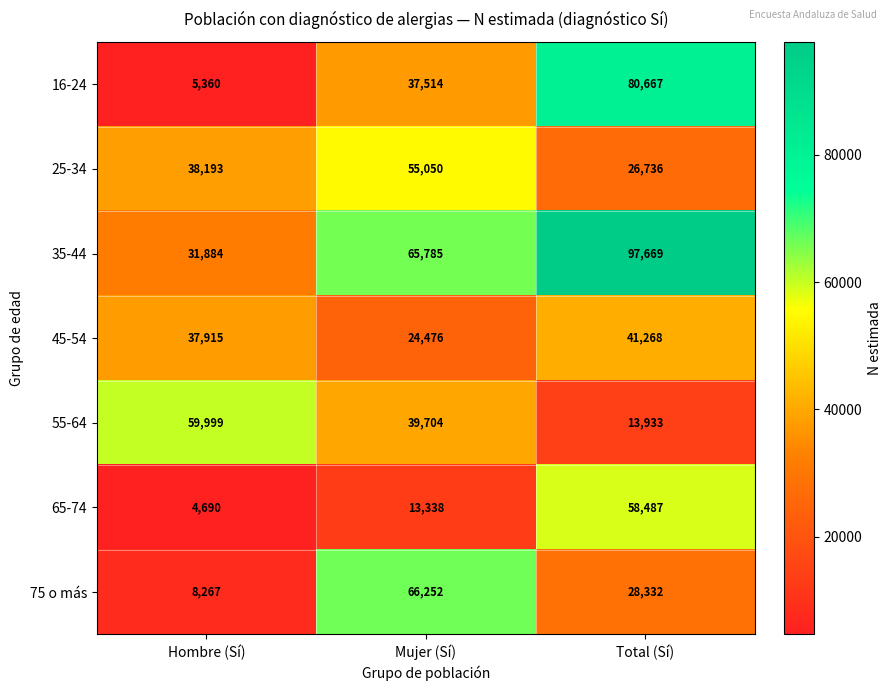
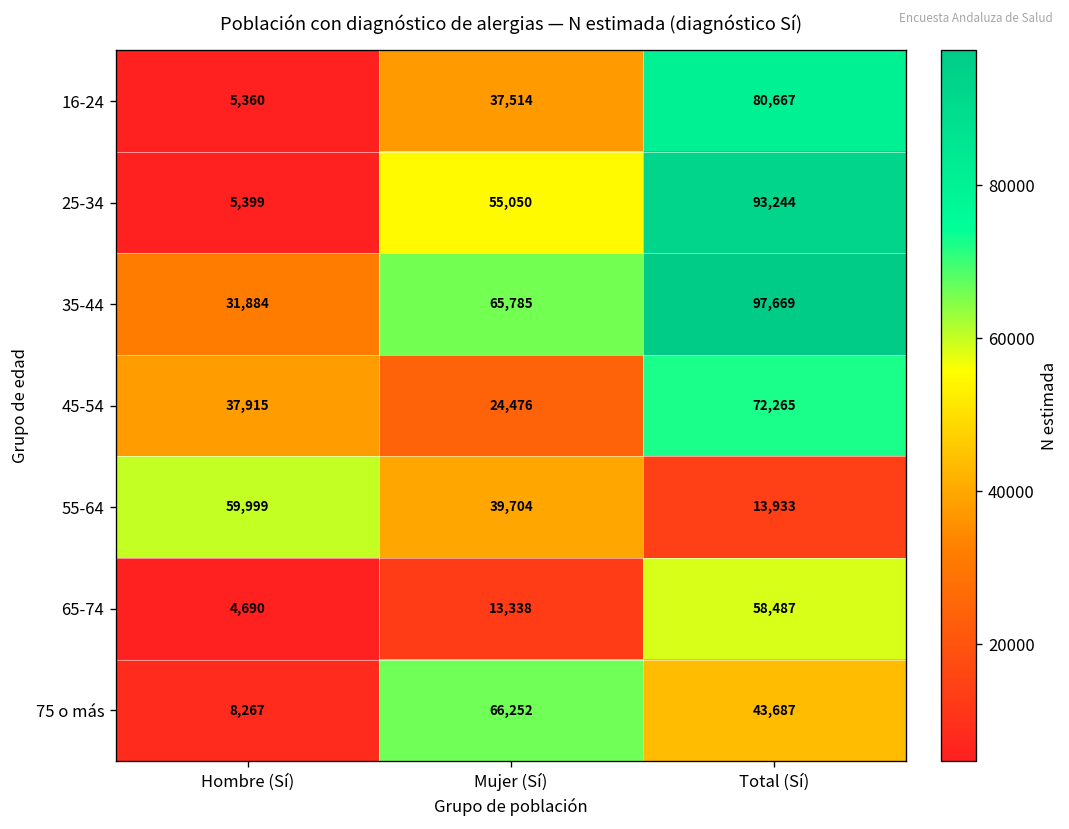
  {
    "16-24": {
      "Hombre (Sí)": "5,360",
      "Mujer (Sí)": "37,514",
      "Total (Sí)": "80,667"
    },
    "25-34": {
-     "Hombre (Sí)": "38,193",
+     "Hombre (Sí)": "5,399",
      "Mujer (Sí)": "55,050",
-     "Total (Sí)": "26,736"
+     "Total (Sí)": "93,244"
    },
    "35-44": {
      "Hombre (Sí)": "31,884",
      "Mujer (Sí)": "65,785",
      "Total (Sí)": "97,669"
    },
    "45-54": {
      "Hombre (Sí)": "37,915",
      "Mujer (Sí)": "24,476",
-     "Total (Sí)": "41,268"
+     "Total (Sí)": "72,265"
    },
    "55-64": {
      "Hombre (Sí)": "59,999",
      "Mujer (Sí)": "39,704",
      "Total (Sí)": "13,933"
    },
    "65-74": {
      "Hombre (Sí)": "4,690",
      "Mujer (Sí)": "13,338",
      "Total (Sí)": "58,487"
    },
    "75 o más": {
      "Hombre (Sí)": "8,267",
      "Mujer (Sí)": "66,252",
-     "Total (Sí)": "28,332"
+     "Total (Sí)": "43,687"
    }
  }
